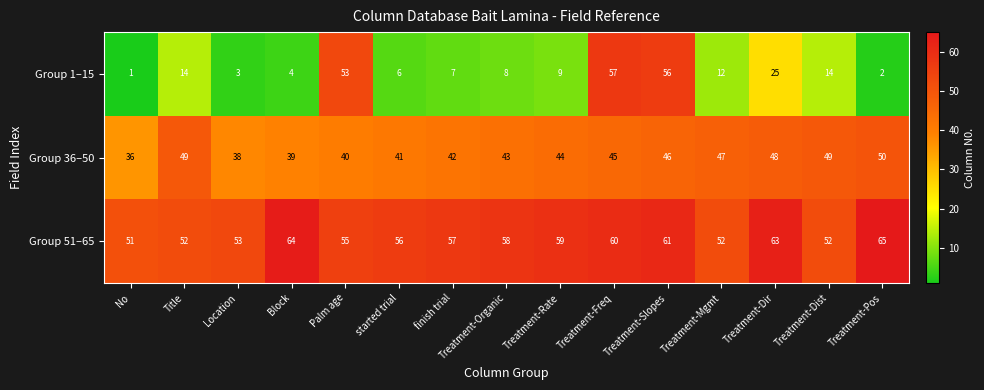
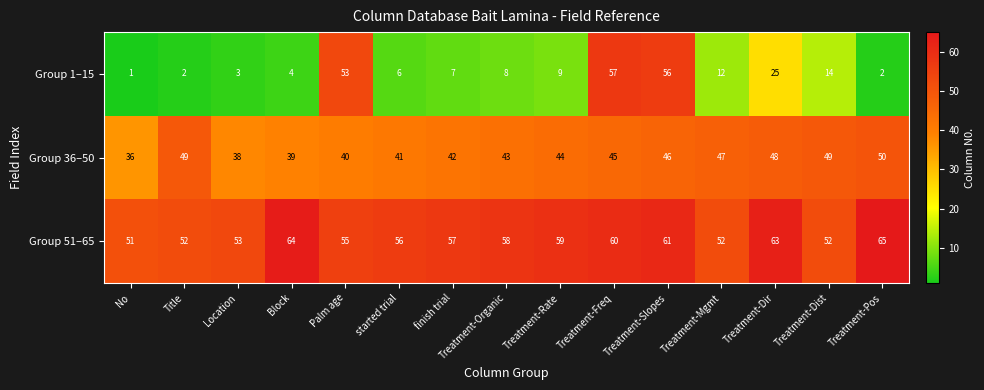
  {
    "Group 1–15": {
      "No": 1,
-     "Title": 14,
+     "Title": 2,
      "Location": 3,
      "Block": 4,
      "Palm age": 53,
      "started trial": 6,
      "finish trial": 7,
      "Treatment-Organic": 8,
      "Treatment-Rate": 9,
      "Treatment-Freq": 57,
      "Treatment-Slopes": 56,
      "Treatment-Mgmt": 12,
      "Treatment-Dir": 25,
      "Treatment-Dist": 14,
      "Treatment-Pos": 2
    },
    "Group 36–50": {
      "No": 36,
      "Title": 49,
      "Location": 38,
      "Block": 39,
      "Palm age": 40,
      "started trial": 41,
      "finish trial": 42,
      "Treatment-Organic": 43,
      "Treatment-Rate": 44,
      "Treatment-Freq": 45,
      "Treatment-Slopes": 46,
      "Treatment-Mgmt": 47,
      "Treatment-Dir": 48,
      "Treatment-Dist": 49,
      "Treatment-Pos": 50
    },
    "Group 51–65": {
      "No": 51,
      "Title": 52,
      "Location": 53,
      "Block": 64,
      "Palm age": 55,
      "started trial": 56,
      "finish trial": 57,
      "Treatment-Organic": 58,
      "Treatment-Rate": 59,
      "Treatment-Freq": 60,
      "Treatment-Slopes": 61,
      "Treatment-Mgmt": 52,
      "Treatment-Dir": 63,
      "Treatment-Dist": 52,
      "Treatment-Pos": 65
    }
  }
